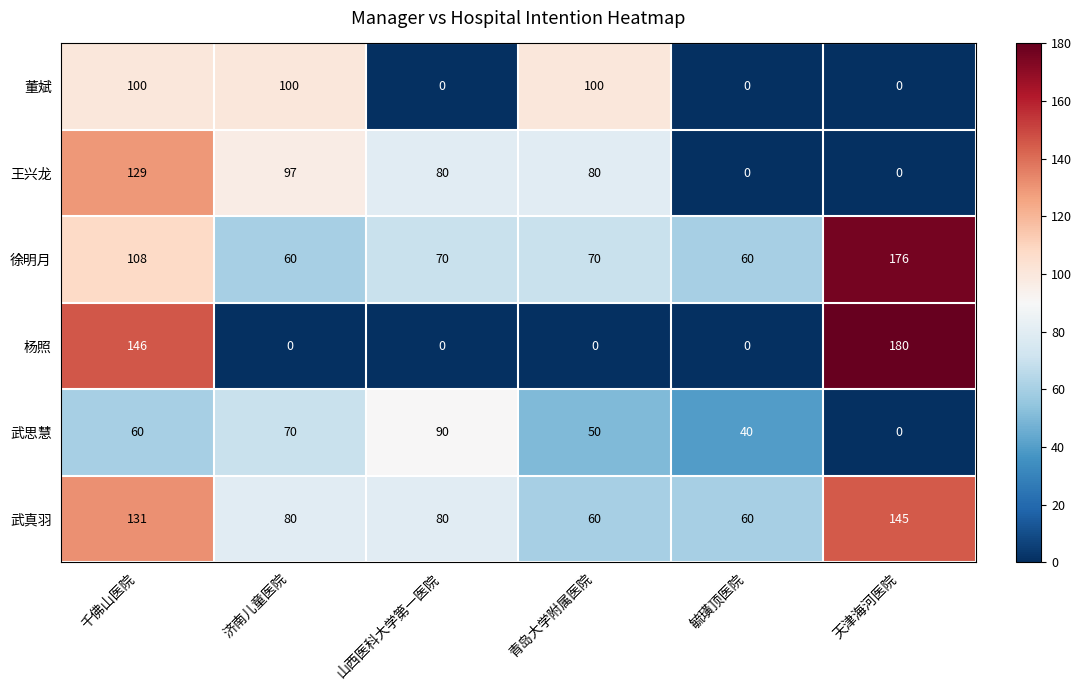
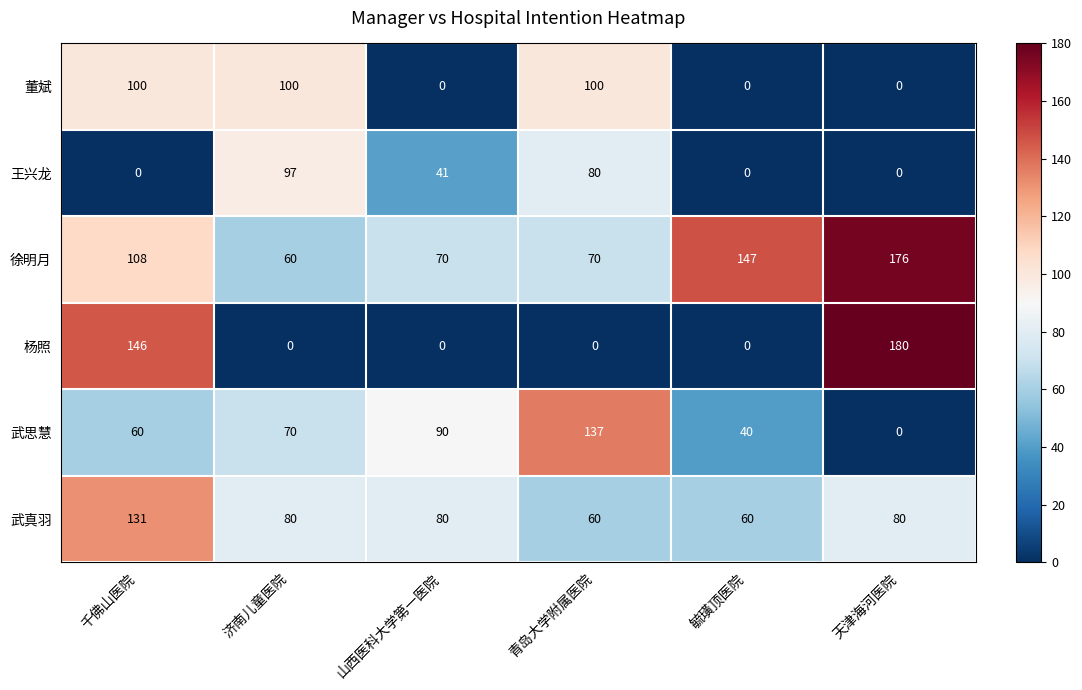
  {
    "董斌": {
      "千佛山医院": 100,
      "济南儿童医院": 100,
      "山西医科大学第一医院": 0,
      "青岛大学附属医院": 100,
      "毓璜顶医院": 0,
      "天津海河医院": 0
    },
    "王兴龙": {
-     "千佛山医院": 129,
+     "千佛山医院": 0,
      "济南儿童医院": 97,
-     "山西医科大学第一医院": 80,
+     "山西医科大学第一医院": 41,
      "青岛大学附属医院": 80,
      "毓璜顶医院": 0,
      "天津海河医院": 0
    },
    "徐明月": {
      "千佛山医院": 108,
      "济南儿童医院": 60,
      "山西医科大学第一医院": 70,
      "青岛大学附属医院": 70,
-     "毓璜顶医院": 60,
+     "毓璜顶医院": 147,
      "天津海河医院": 176
    },
    "杨照": {
      "千佛山医院": 146,
      "济南儿童医院": 0,
      "山西医科大学第一医院": 0,
      "青岛大学附属医院": 0,
      "毓璜顶医院": 0,
      "天津海河医院": 180
    },
    "武思慧": {
      "千佛山医院": 60,
      "济南儿童医院": 70,
      "山西医科大学第一医院": 90,
-     "青岛大学附属医院": 50,
+     "青岛大学附属医院": 137,
      "毓璜顶医院": 40,
      "天津海河医院": 0
    },
    "武真羽": {
      "千佛山医院": 131,
      "济南儿童医院": 80,
      "山西医科大学第一医院": 80,
      "青岛大学附属医院": 60,
      "毓璜顶医院": 60,
-     "天津海河医院": 145
+     "天津海河医院": 80
    }
  }
